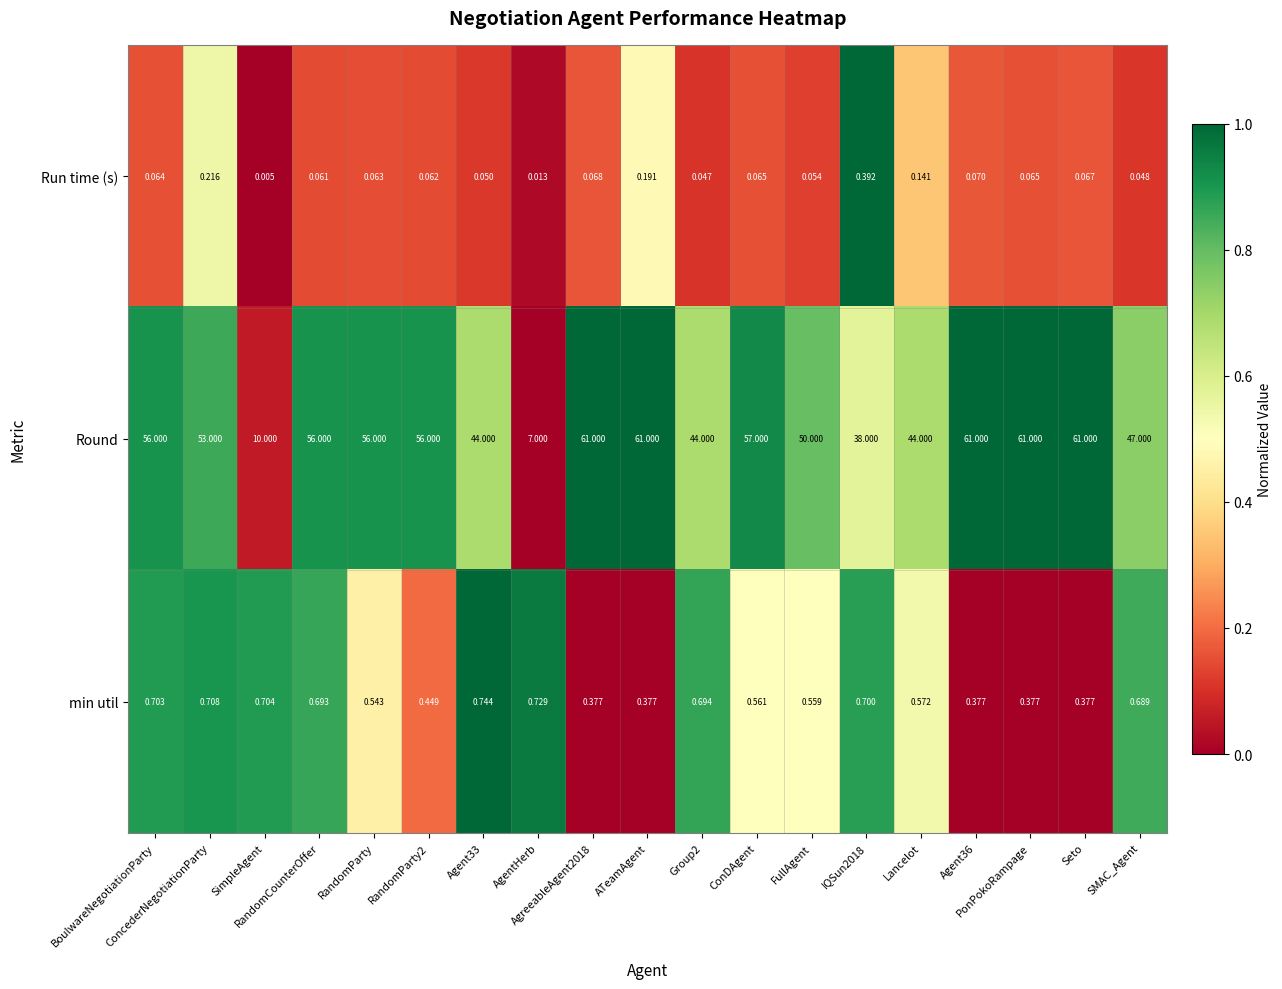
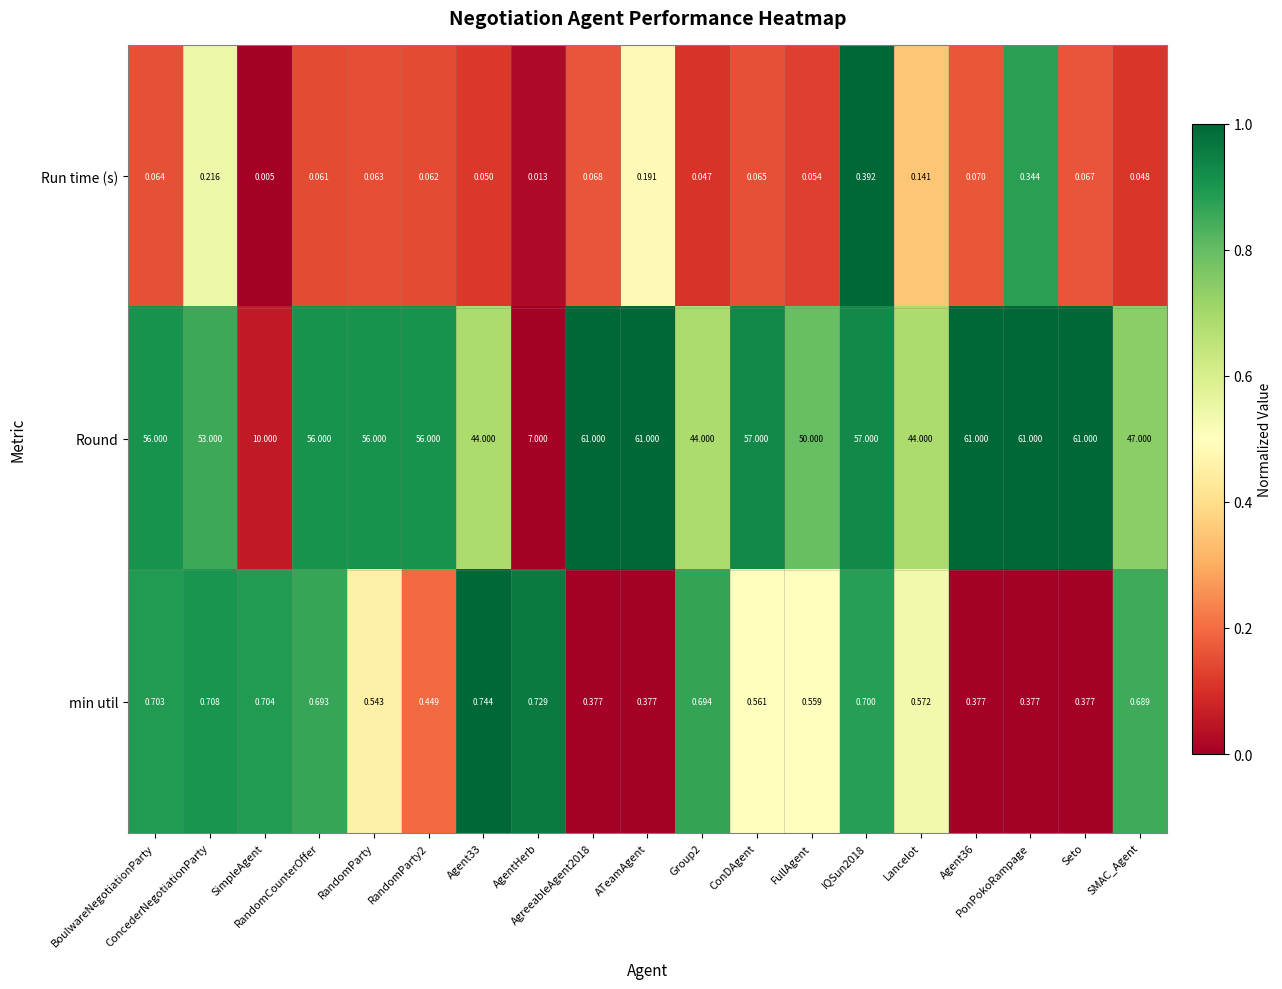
  {
    "Run time (s)": {
      "BoulwareNegotiationParty": 0.064,
      "ConcederNegotiationParty": 0.216,
      "SimpleAgent": 0.005,
      "RandomCounterOffer": 0.061,
      "RandomParty": 0.063,
      "RandomParty2": 0.062,
      "Agent33": 0.050,
      "AgentHerb": 0.013,
      "AgreeableAgent2018": 0.068,
      "ATeamAgent": 0.191,
      "Group2": 0.047,
      "ConDAgent": 0.065,
      "FullAgent": 0.054,
      "IQSun2018": 0.392,
      "Lancelot": 0.141,
      "Agent36": 0.070,
-     "PonPokoRampage": 0.065,
+     "PonPokoRampage": 0.344,
      "Seto": 0.067,
      "SMAC_Agent": 0.048
    },
    "Round": {
      "BoulwareNegotiationParty": 56.000,
      "ConcederNegotiationParty": 53.000,
      "SimpleAgent": 10.000,
      "RandomCounterOffer": 56.000,
      "RandomParty": 56.000,
      "RandomParty2": 56.000,
      "Agent33": 44.000,
      "AgentHerb": 7.000,
      "AgreeableAgent2018": 61.000,
      "ATeamAgent": 61.000,
      "Group2": 44.000,
      "ConDAgent": 57.000,
      "FullAgent": 50.000,
-     "IQSun2018": 38.000,
+     "IQSun2018": 57.000,
      "Lancelot": 44.000,
      "Agent36": 61.000,
      "PonPokoRampage": 61.000,
      "Seto": 61.000,
      "SMAC_Agent": 47.000
    },
    "min util": {
      "BoulwareNegotiationParty": 0.703,
      "ConcederNegotiationParty": 0.708,
      "SimpleAgent": 0.704,
      "RandomCounterOffer": 0.693,
      "RandomParty": 0.543,
      "RandomParty2": 0.449,
      "Agent33": 0.744,
      "AgentHerb": 0.729,
      "AgreeableAgent2018": 0.377,
      "ATeamAgent": 0.377,
      "Group2": 0.694,
      "ConDAgent": 0.561,
      "FullAgent": 0.559,
      "IQSun2018": 0.700,
      "Lancelot": 0.572,
      "Agent36": 0.377,
      "PonPokoRampage": 0.377,
      "Seto": 0.377,
      "SMAC_Agent": 0.689
    }
  }
